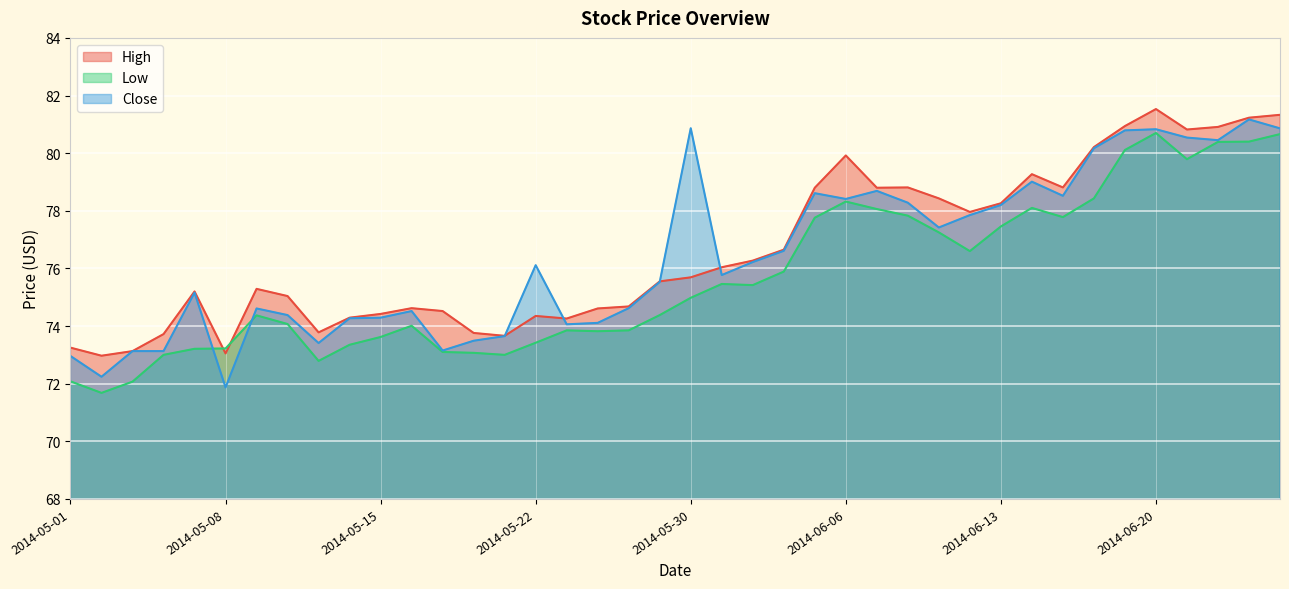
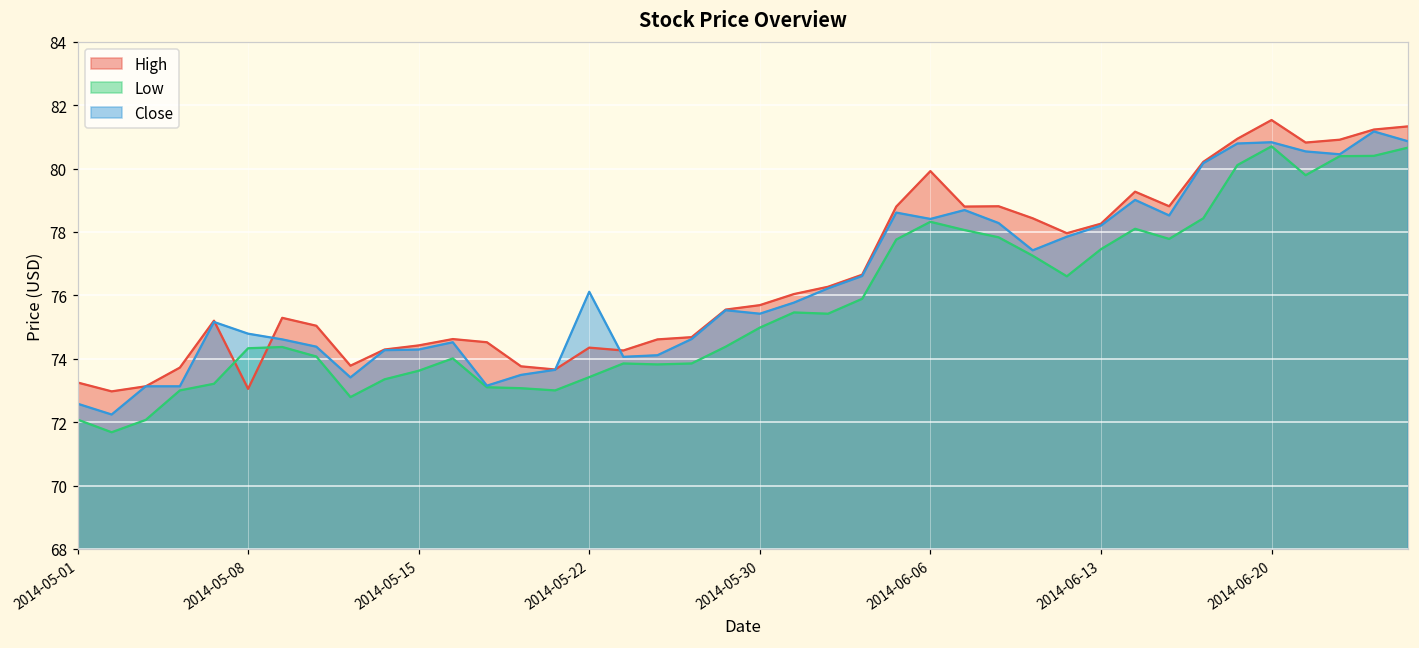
  {
    "High": {
      "2014-05-01": 73.3,
      "2014-05-08": 73.1,
      "2014-05-15": 74.4,
      "2014-05-22": 74.3,
      "2014-05-30": 75.7,
      "2014-06-06": 79.9,
      "2014-06-20": 81.5
    },
    "Low": {
      "2014-05-01": 72.1,
-     "2014-05-08": 73.2,
+     "2014-05-08": 74.3,
      "2014-05-15": 73.6,
      "2014-05-22": 73.4,
      "2014-05-30": 75.0,
      "2014-06-06": 78.3,
      "2014-06-13": 77.5,
      "2014-06-20": 80.7
    },
    "Close": {
-     "2014-05-01": 73.0,
-     "2014-05-08": 71.9,
+     "2014-05-01": 72.6,
+     "2014-05-08": 74.8,
      "2014-05-15": 74.3,
      "2014-05-22": 76.1,
-     "2014-05-30": 80.9,
+     "2014-05-30": 75.4,
      "2014-06-06": 78.4,
      "2014-06-20": 80.8
    }
  }
